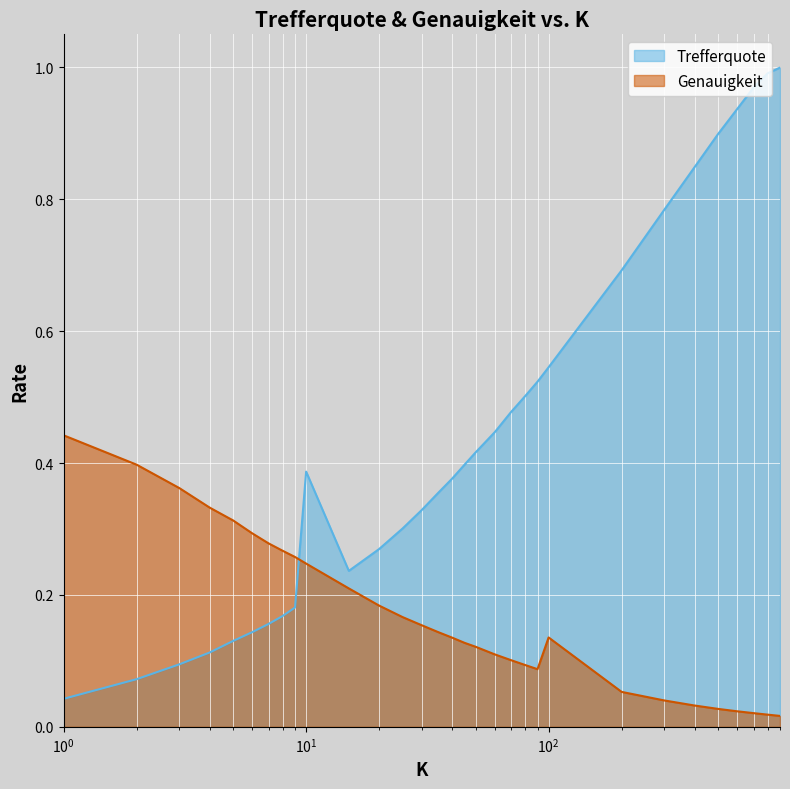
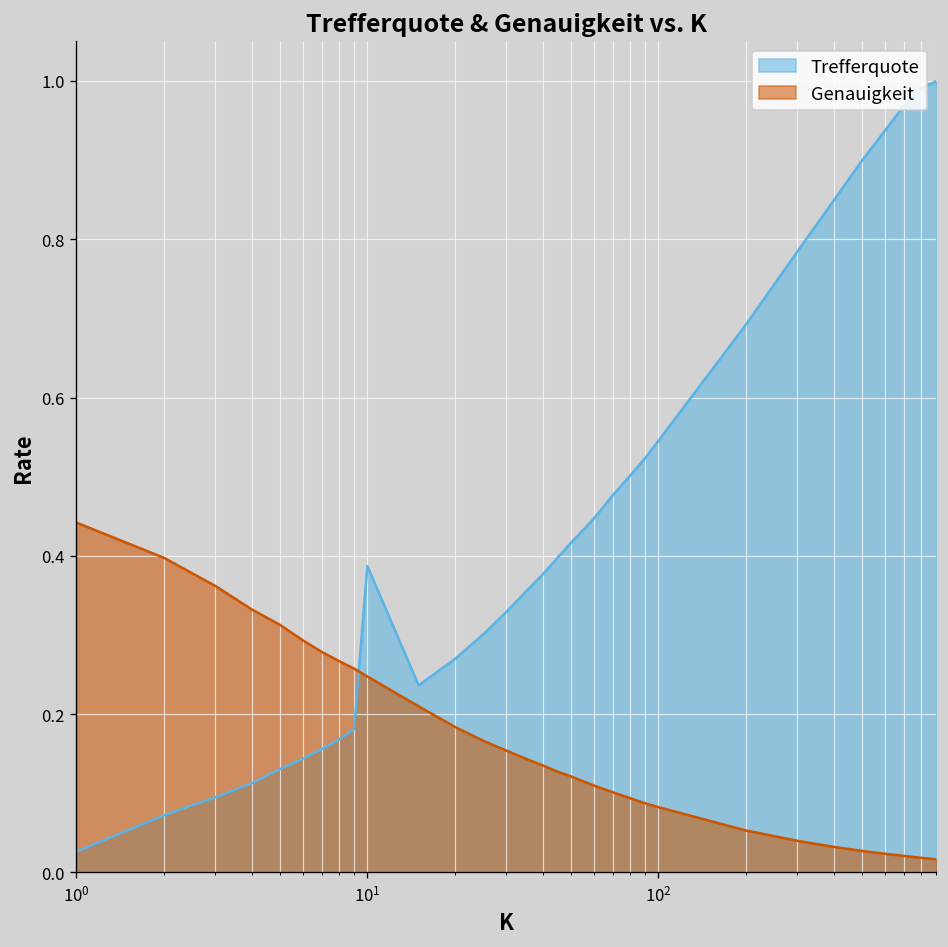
  {
    "Trefferquote": {
-     "10^0": 0.04,
+     "10^0": 0.03,
      "10^1": 0.39,
      "10^2": 0.55
    },
    "Genauigkeit": {
      "10^0": 0.44,
      "10^1": 0.25,
-     "10^2": 0.14
+     "10^2": 0.08
    }
  }
